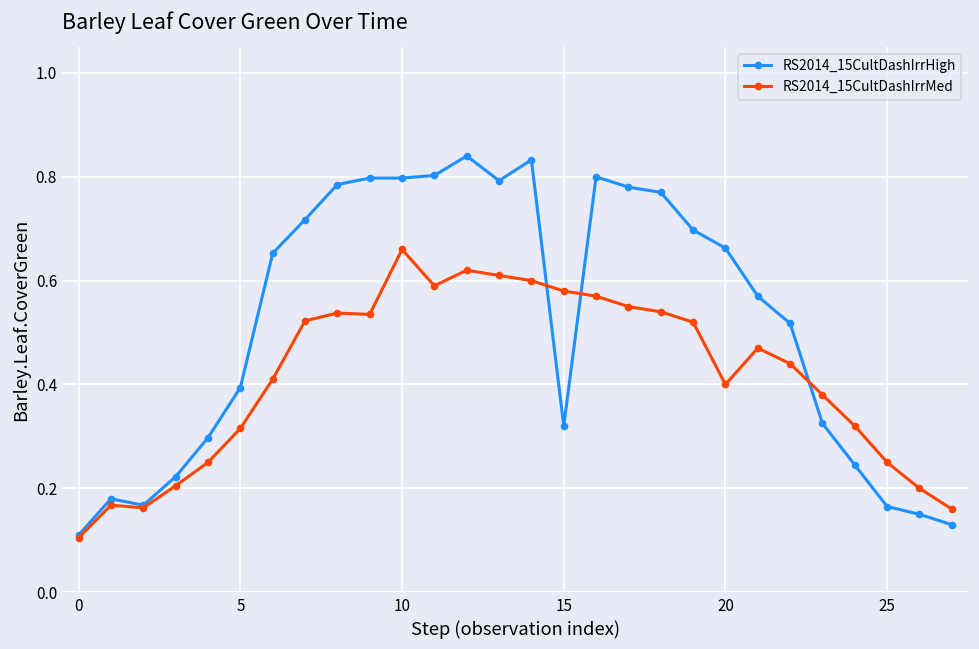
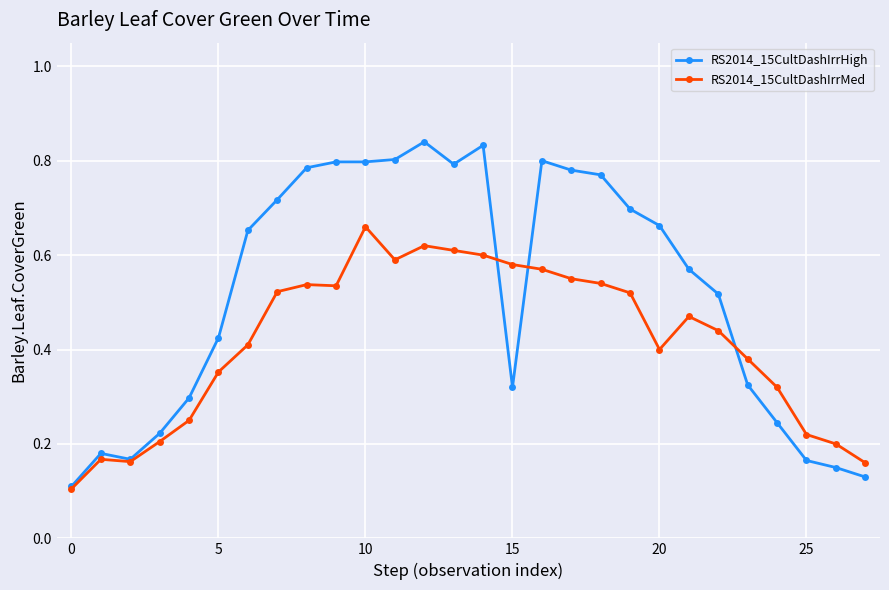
  {
    "RS2014_15CultDashIrrHigh": {
-     "5": 0.39,
+     "5": 0.43,
      "10": 0.80,
      "15": 0.32,
      "20": 0.66,
      "25": 0.17
    },
    "RS2014_15CultDashIrrMed": {
-     "5": 0.32,
+     "5": 0.35,
      "10": 0.66,
      "15": 0.58,
      "20": 0.40,
-     "25": 0.25
+     "25": 0.22
    }
  }
